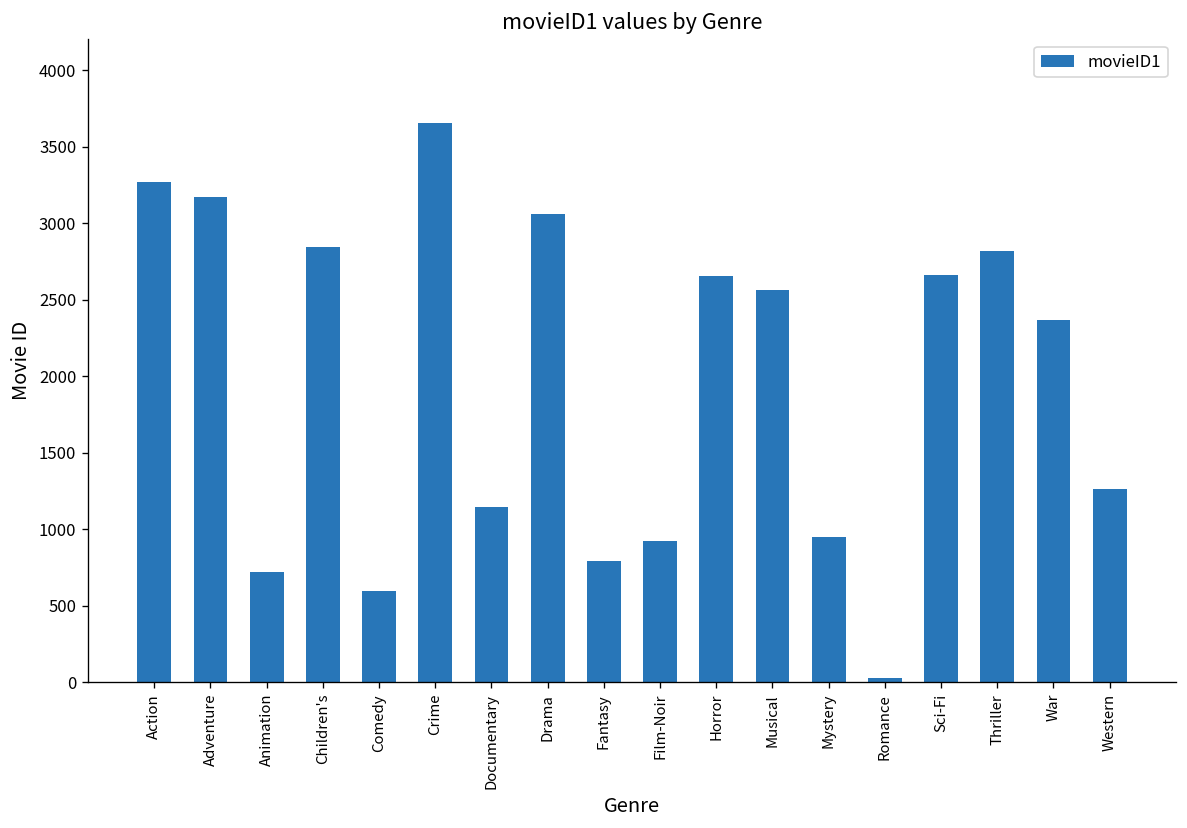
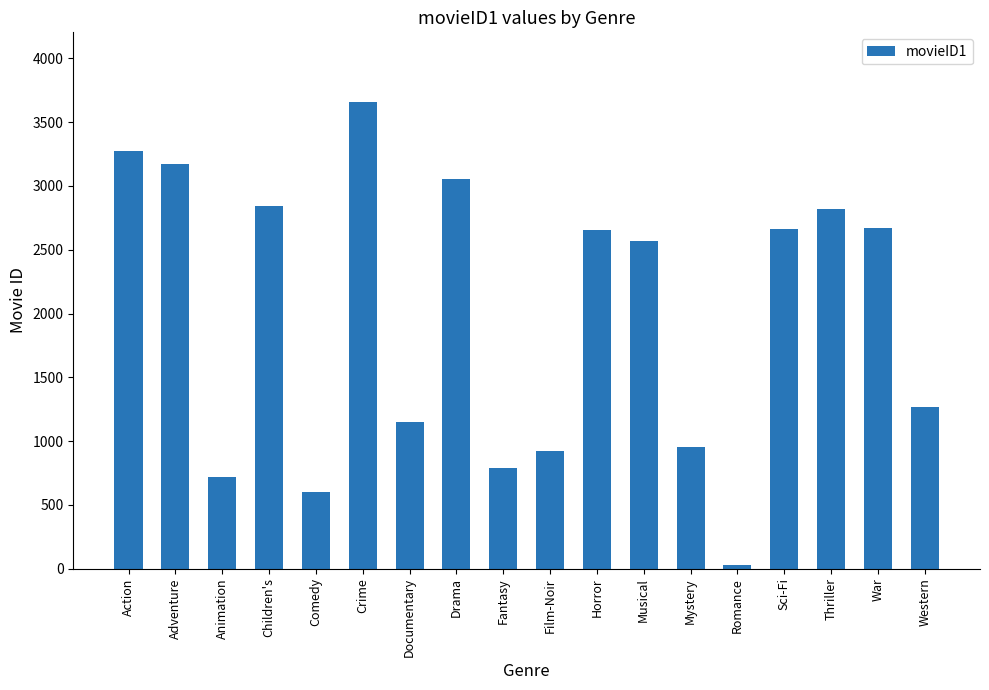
  {
    "Action": 3270,
    "Adventure": 3170,
    "Animation": 720,
    "Children's": 2850,
    "Comedy": 600,
    "Crime": 3660,
    "Documentary": 1150,
    "Drama": 3060,
    "Fantasy": 790,
    "Film-Noir": 920,
    "Horror": 2650,
    "Musical": 2570,
    "Mystery": 950,
    "Romance": 30,
    "Sci-Fi": 2660,
    "Thriller": 2820,
-   "War": 2370,
+   "War": 2670,
    "Western": 1270
  }
